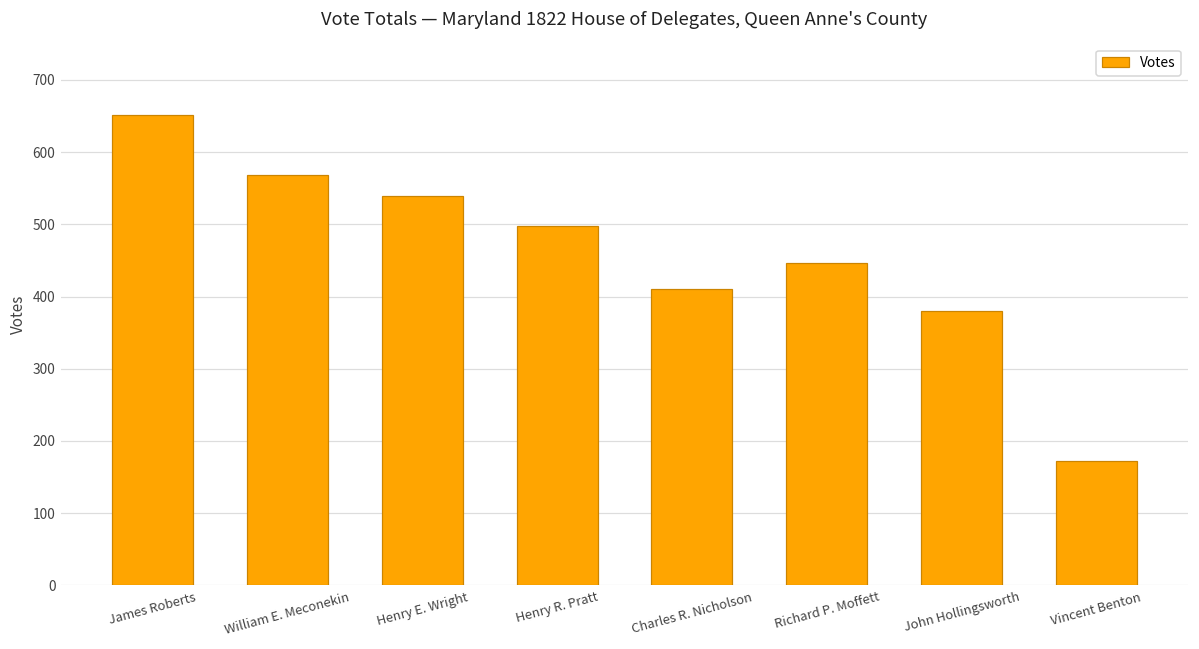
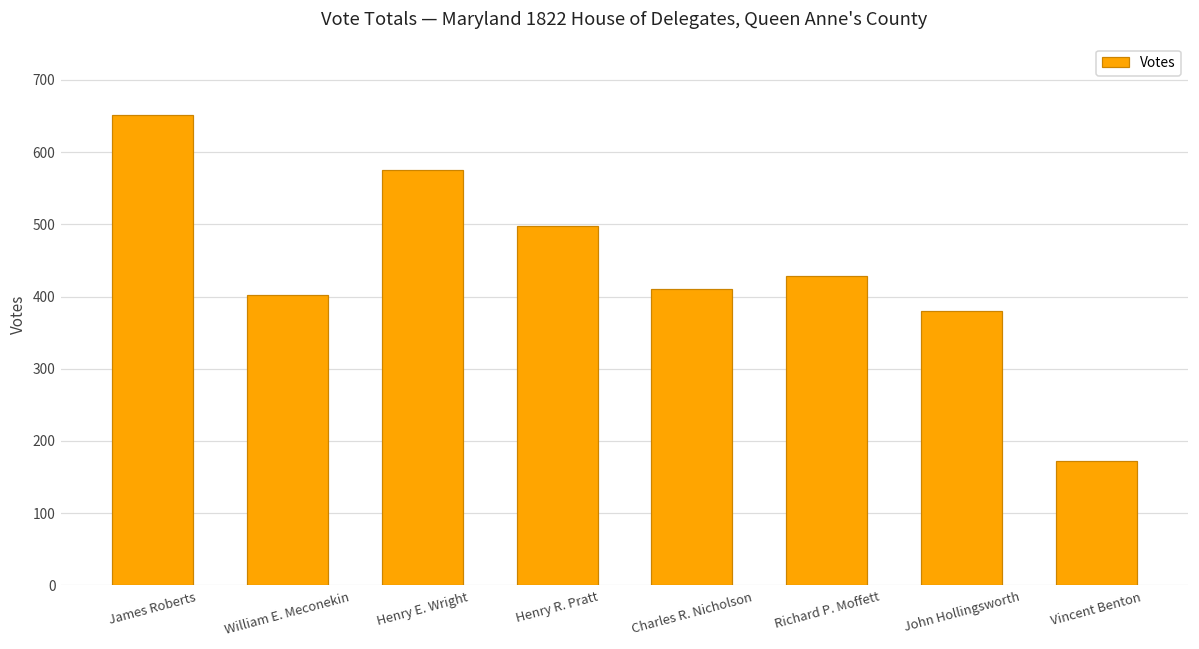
  {
    "James Roberts": 650,
-   "William E. Meconekin": 570,
-   "Henry E. Wright": 540,
+   "William E. Meconekin": 400,
+   "Henry E. Wright": 580,
    "Henry R. Pratt": 500,
    "Charles R. Nicholson": 410,
-   "Richard P. Moffett": 450,
+   "Richard P. Moffett": 430,
    "John Hollingsworth": 380,
    "Vincent Benton": 170
  }
